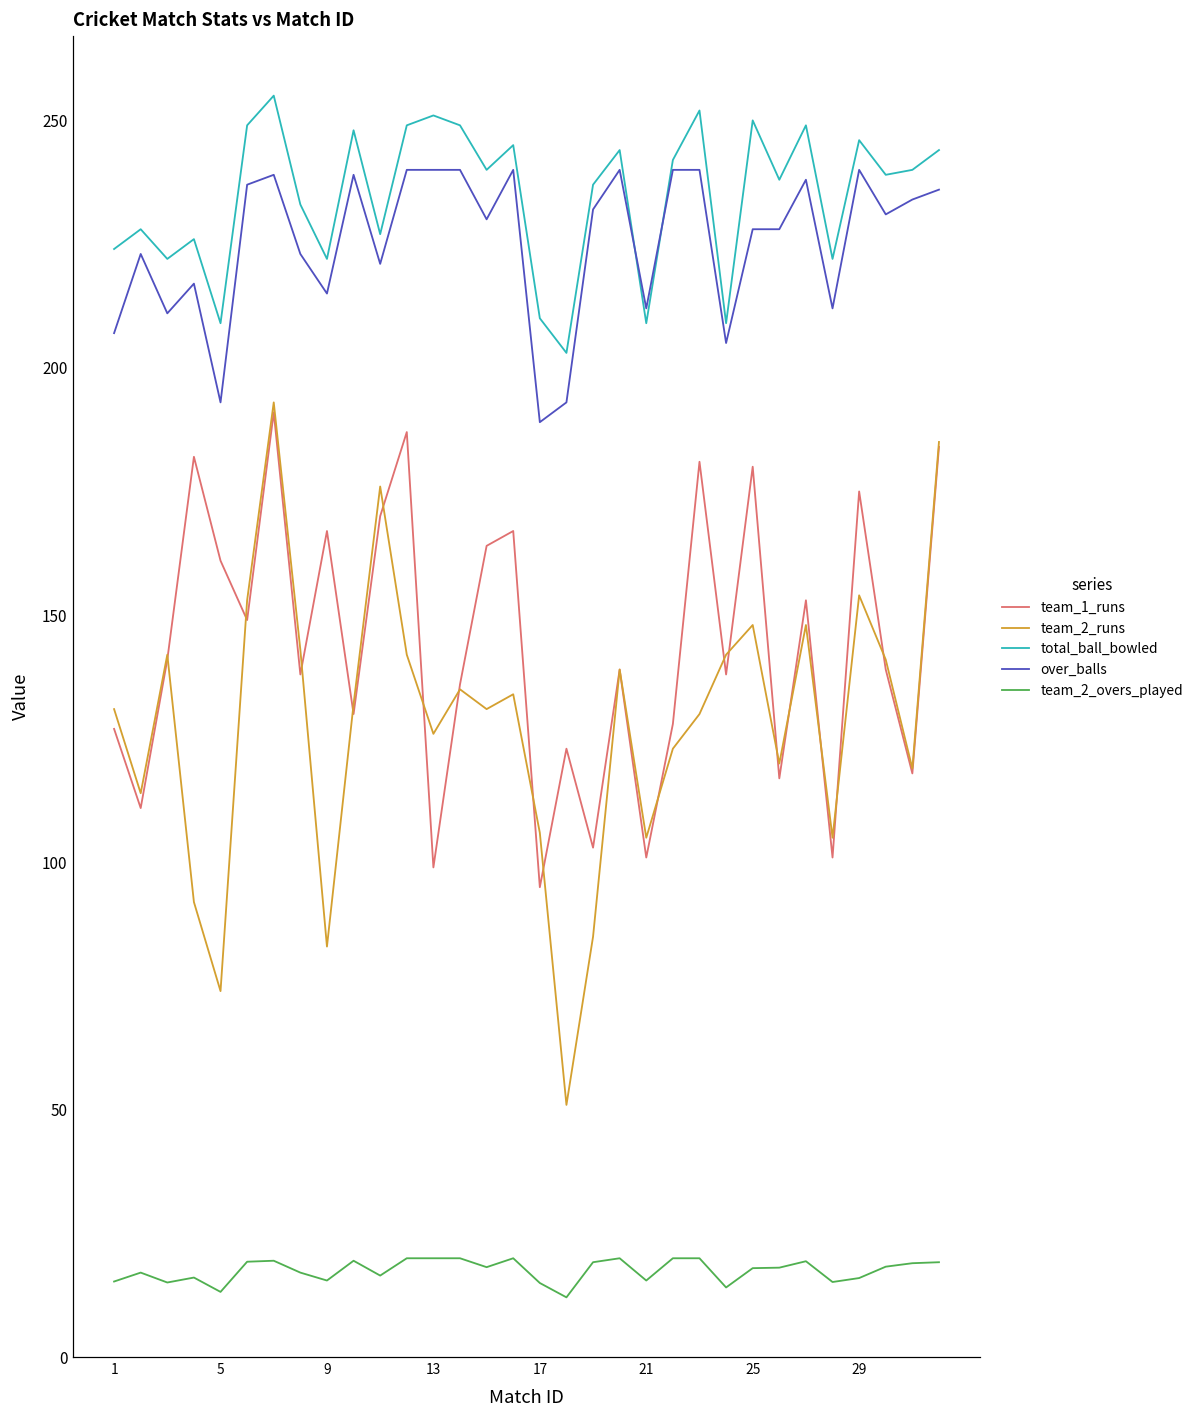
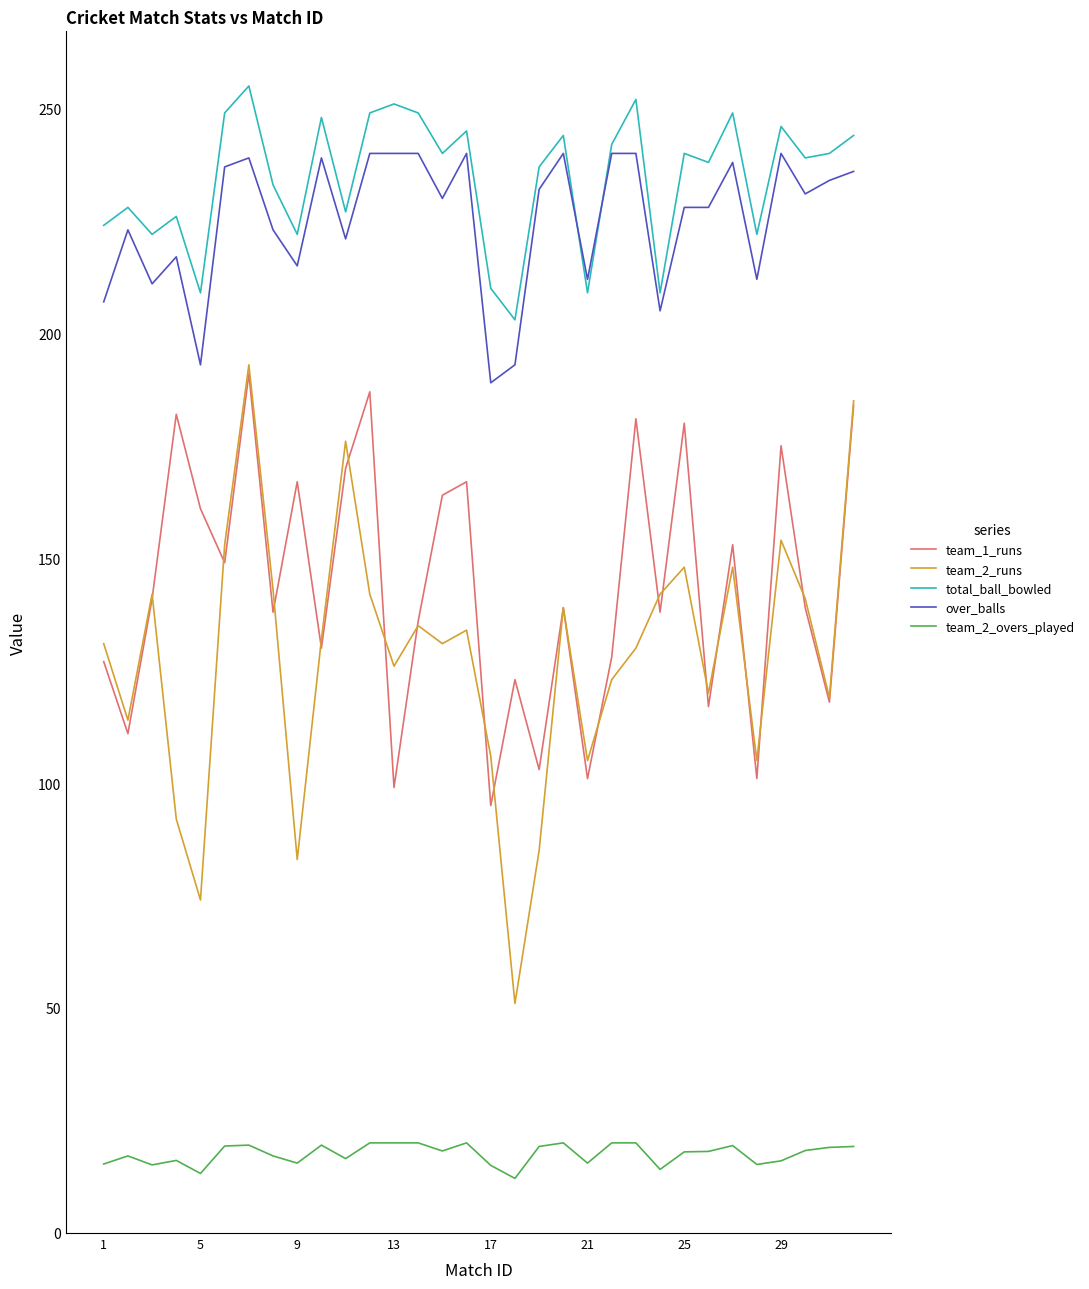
  {
    "team_1_runs": {
      "1": 127,
      "5": 161,
      "9": 167,
      "13": 99,
      "17": 95,
      "21": 101,
      "25": 180,
      "29": 175
    },
    "team_2_runs": {
      "1": 131,
      "5": 74,
      "9": 83,
      "13": 126,
      "17": 106,
      "21": 105,
      "25": 148,
      "29": 154
    },
    "total_ball_bowled": {
      "1": 224,
      "5": 209,
      "9": 222,
      "13": 251,
      "17": 210,
      "21": 209,
-     "25": 250,
+     "25": 240,
      "29": 246
    },
    "over_balls": {
      "1": 207,
      "5": 193,
      "9": 215,
      "13": 240,
      "17": 189,
      "21": 212,
      "25": 228,
      "29": 240
    },
    "team_2_overs_played": {
      "1": 15,
      "5": 13,
      "9": 16,
      "13": 20,
      "17": 15,
      "21": 16,
      "25": 18,
      "29": 16
    }
  }
